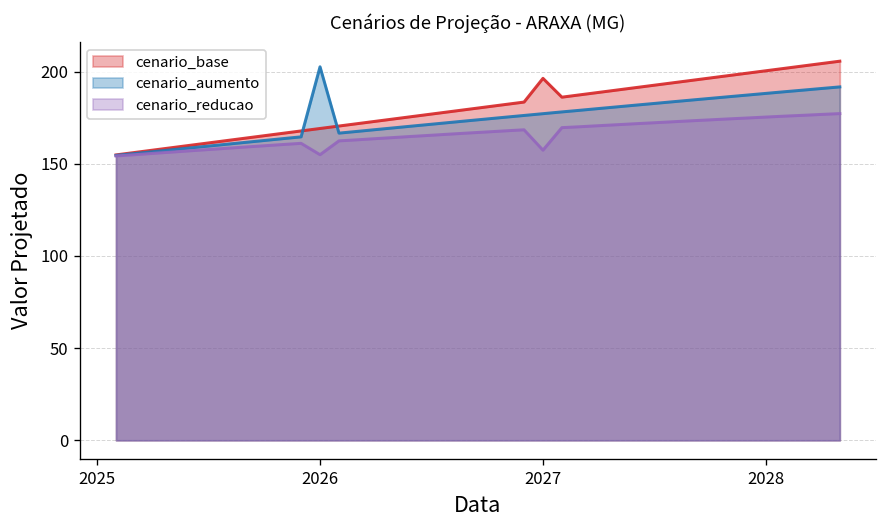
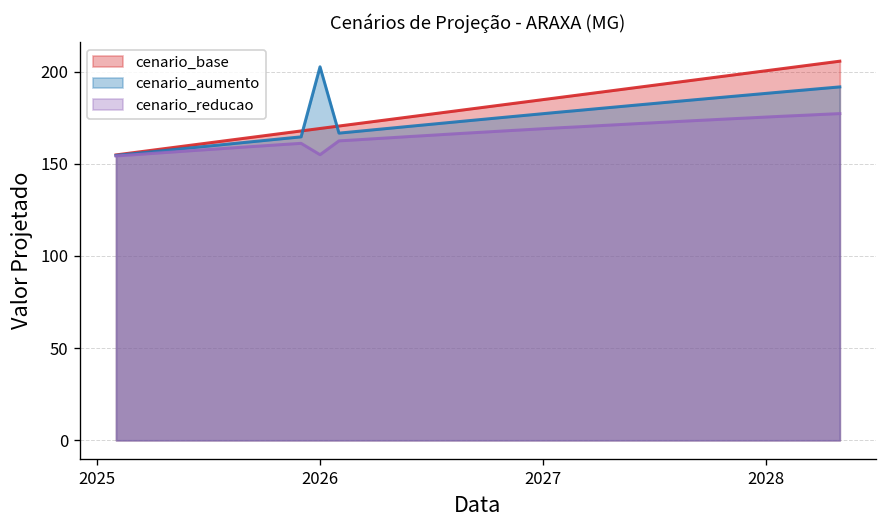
  {
    "cenario_base": {
      "2026": 169,
-     "2027": 196,
+     "2027": 185,
      "2028": 200
    },
    "cenario_aumento": {
      "2026": 203,
      "2027": 177,
      "2028": 188
    },
    "cenario_reducao": {
      "2026": 155,
-     "2027": 157,
+     "2027": 169,
      "2028": 175
    }
  }
